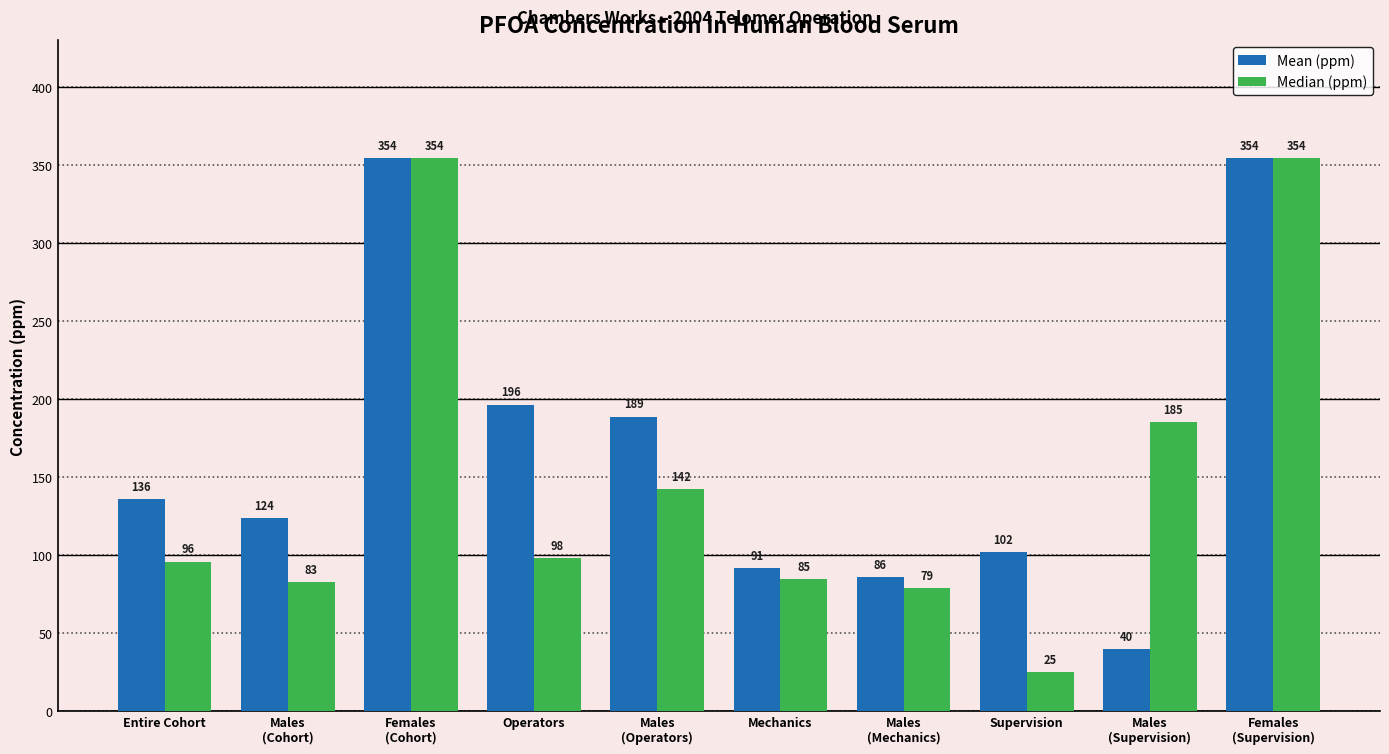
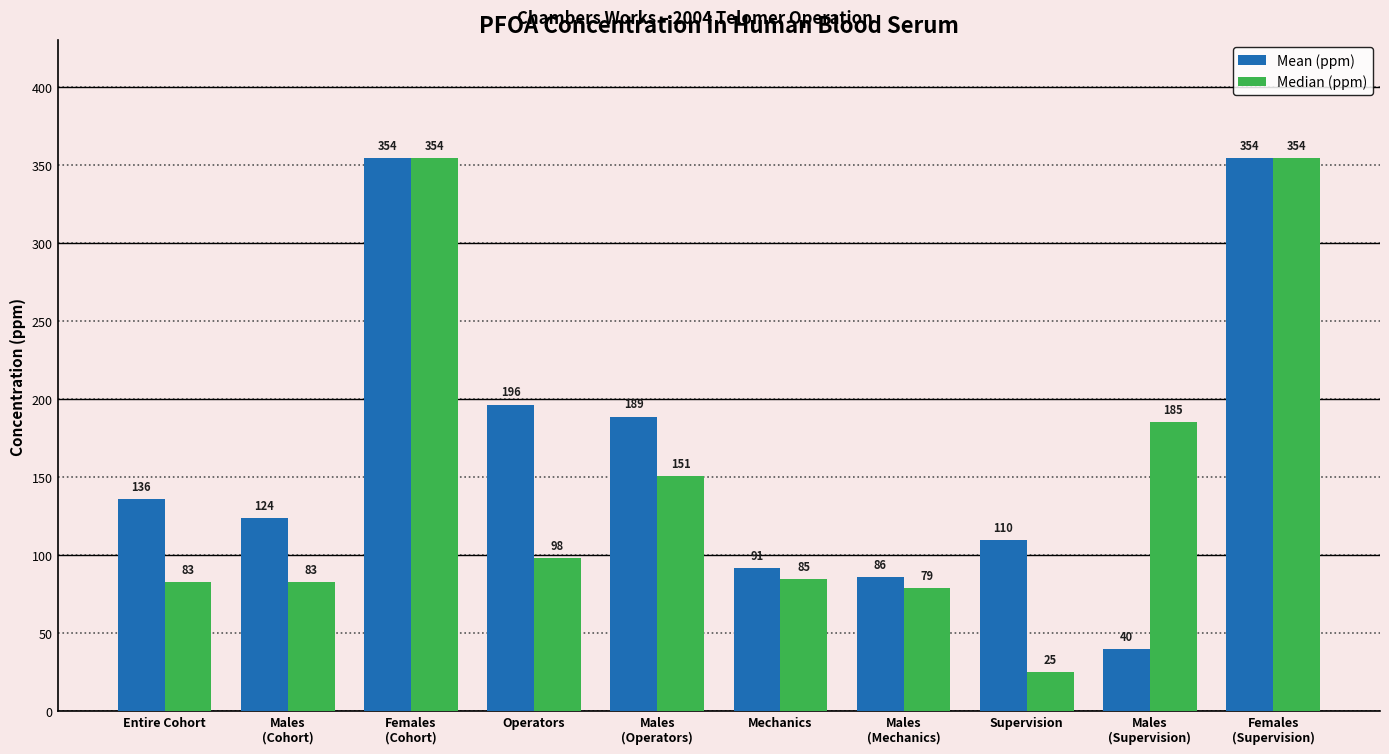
  {
    "Mean (ppm)": {
      "Entire Cohort": 136,
      "Males (Cohort)": 124,
      "Females (Cohort)": 354,
      "Operators": 196,
      "Males (Operators)": 189,
      "Mechanics": 91,
      "Males (Mechanics)": 86,
-     "Supervision": 102,
+     "Supervision": 110,
      "Males (Supervision)": 40,
      "Females (Supervision)": 354
    },
    "Median (ppm)": {
-     "Entire Cohort": 96,
+     "Entire Cohort": 83,
      "Males (Cohort)": 83,
      "Females (Cohort)": 354,
      "Operators": 98,
-     "Males (Operators)": 142,
+     "Males (Operators)": 151,
      "Mechanics": 85,
      "Males (Mechanics)": 79,
      "Supervision": 25,
      "Males (Supervision)": 185,
      "Females (Supervision)": 354
    }
  }
